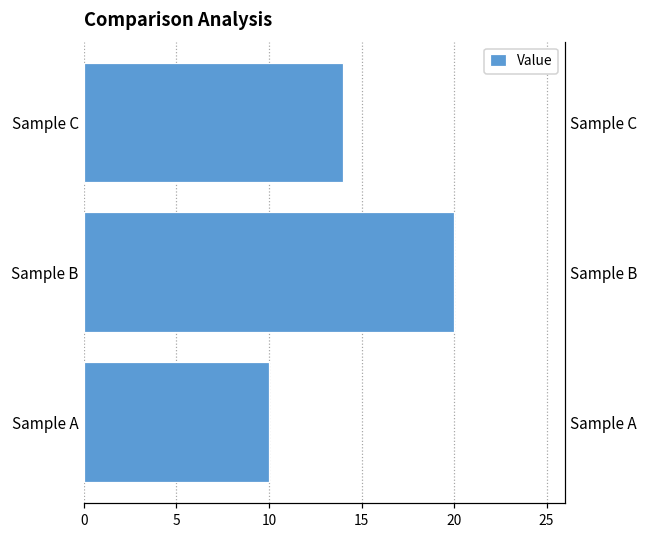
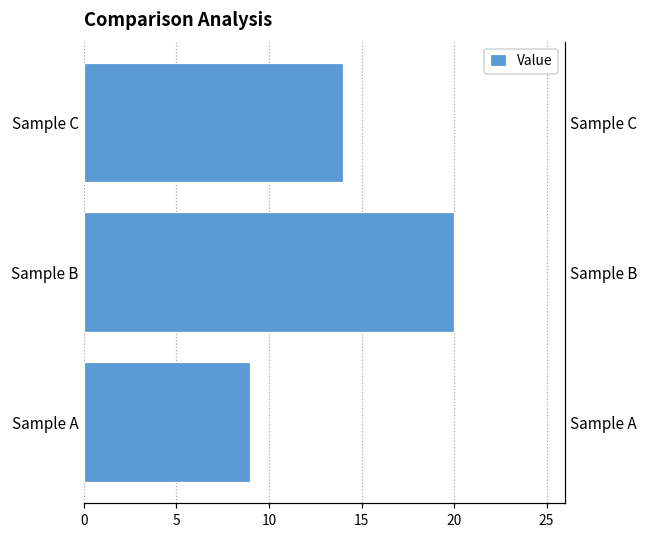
  {
    "Sample C": 14,
    "Sample B": 20,
-   "Sample A": 10
+   "Sample A": 9
  }
